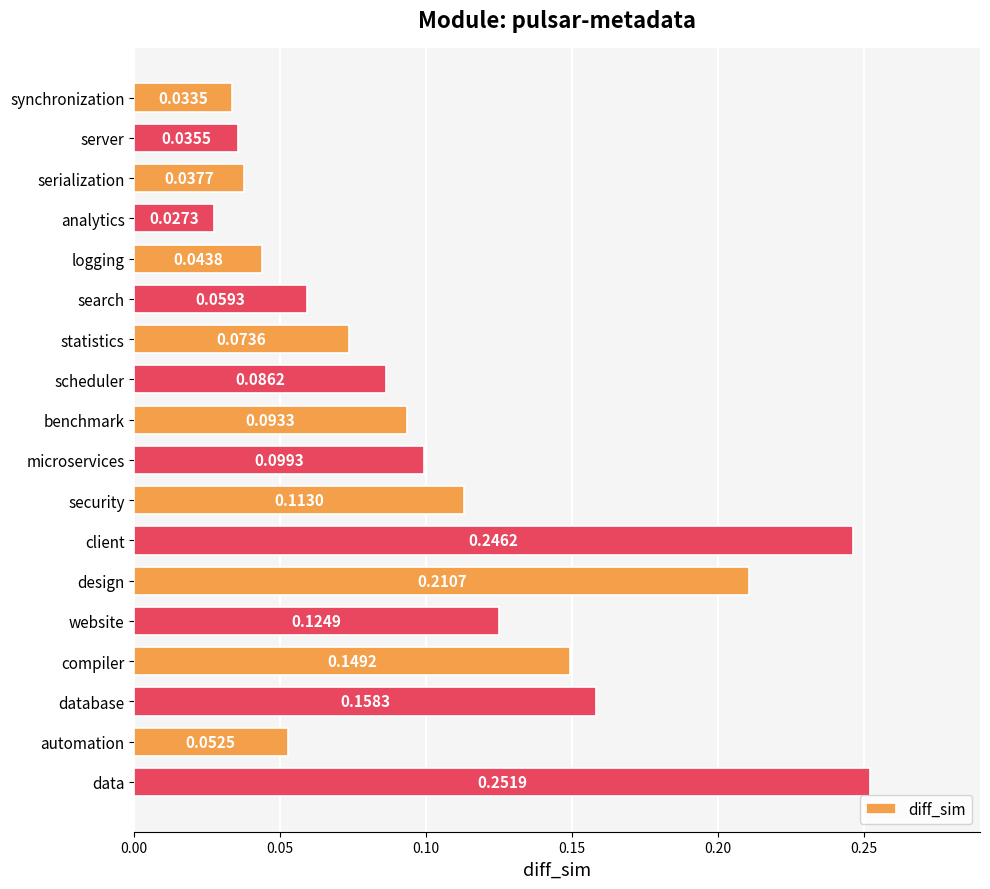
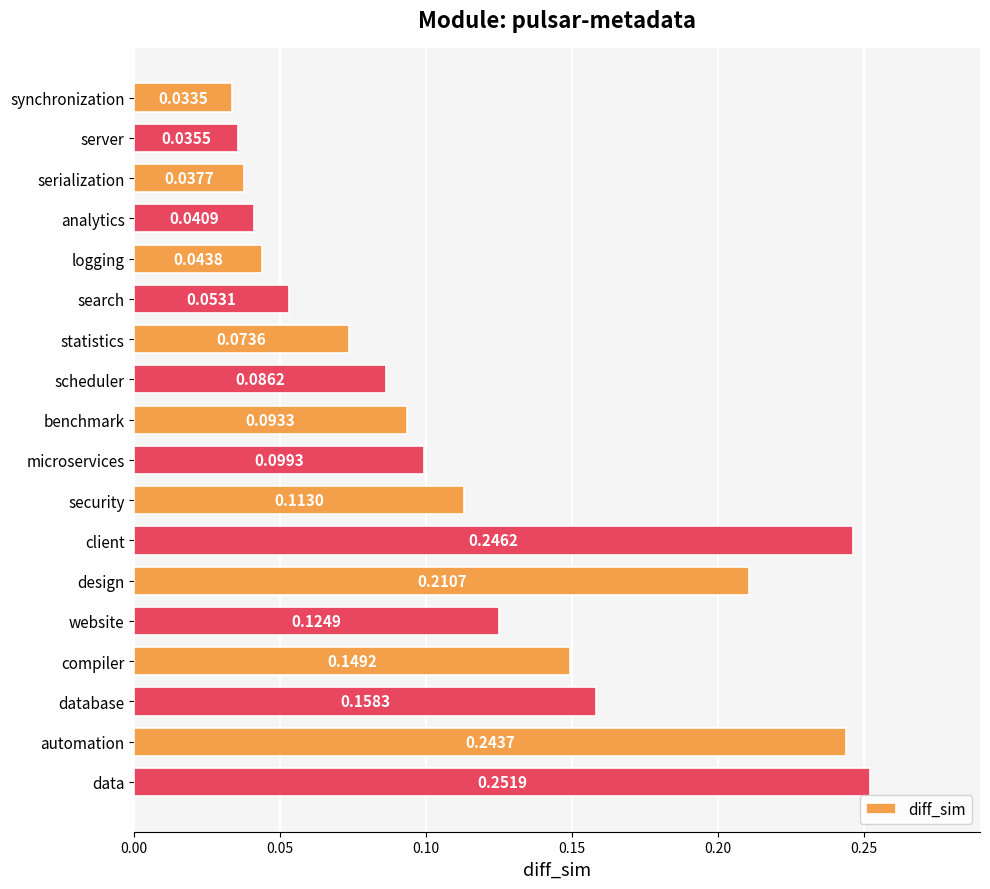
  {
    "synchronization": 0.0335,
    "server": 0.0355,
    "serialization": 0.0377,
-   "analytics": 0.0273,
+   "analytics": 0.0409,
    "logging": 0.0438,
-   "search": 0.0593,
+   "search": 0.0531,
    "statistics": 0.0736,
    "scheduler": 0.0862,
    "benchmark": 0.0933,
    "microservices": 0.0993,
    "security": 0.1130,
    "client": 0.2462,
    "design": 0.2107,
    "website": 0.1249,
    "compiler": 0.1492,
    "database": 0.1583,
-   "automation": 0.0525,
+   "automation": 0.2437,
    "data": 0.2519
  }
